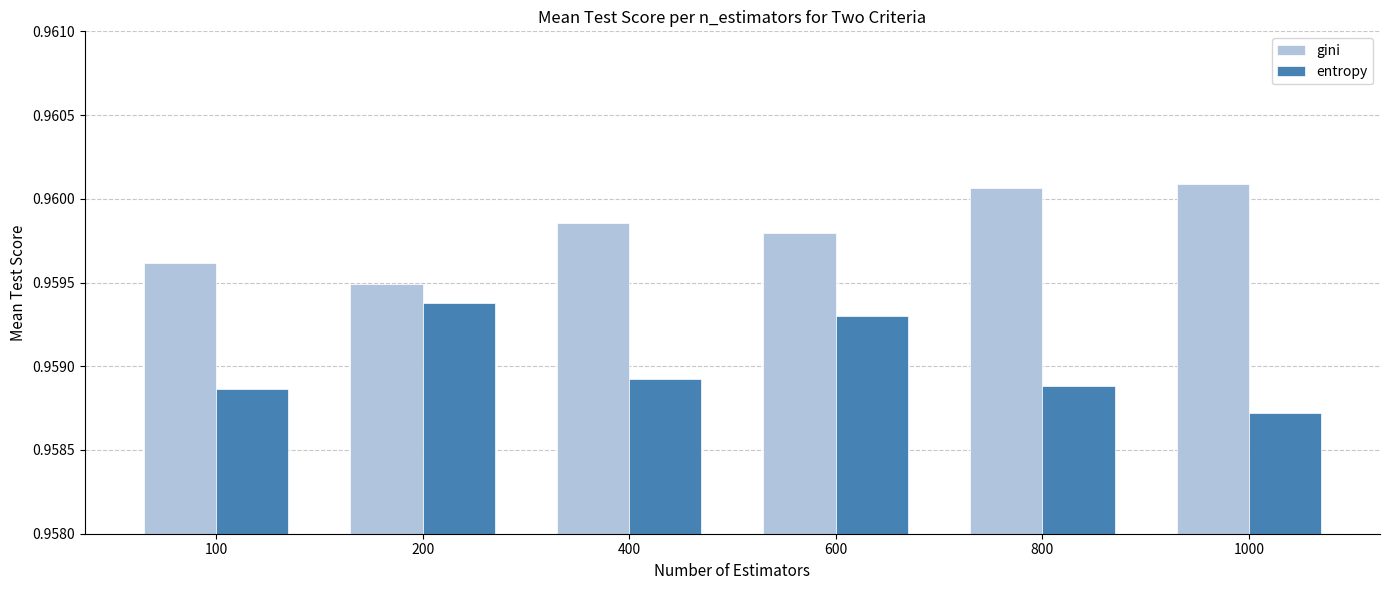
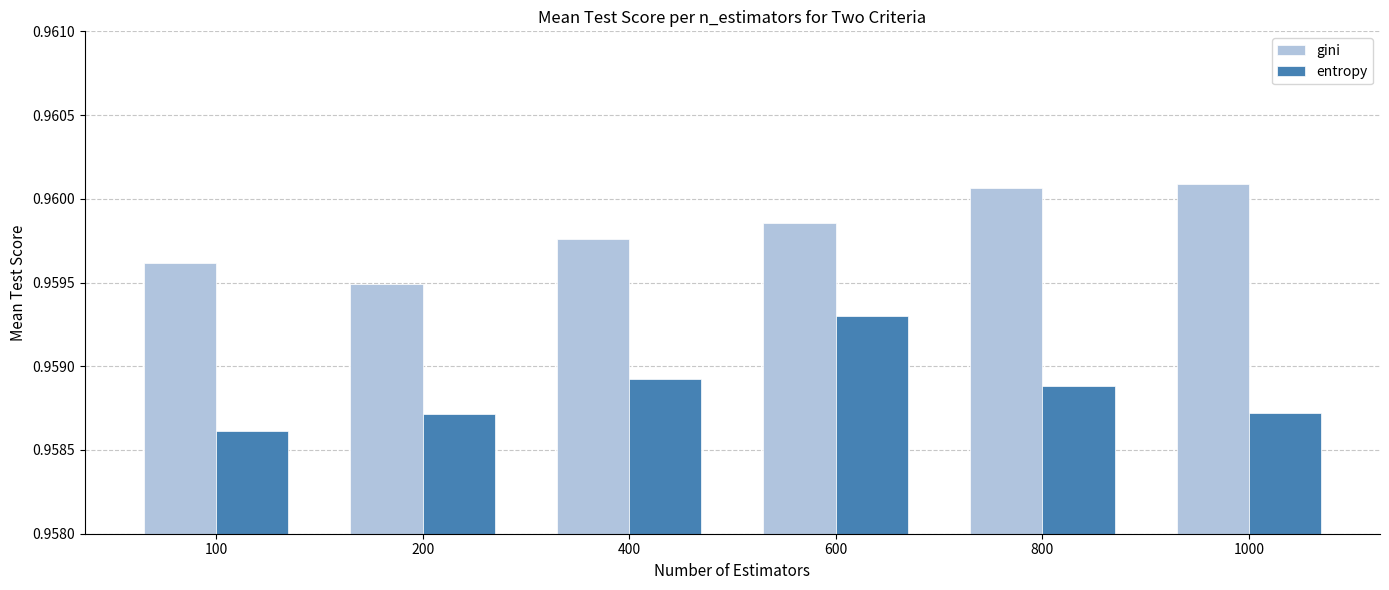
  {
    "gini": {
      "100": 0.95962,
      "200": 0.95949,
-     "400": 0.95985,
-     "600": 0.95980,
+     "400": 0.95976,
+     "600": 0.95985,
      "800": 0.96007,
      "1000": 0.96009
    },
    "entropy": {
-     "100": 0.95887,
-     "200": 0.95938,
+     "100": 0.95861,
+     "200": 0.95871,
      "400": 0.95892,
      "600": 0.95930,
      "800": 0.95888,
      "1000": 0.95872
    }
  }
